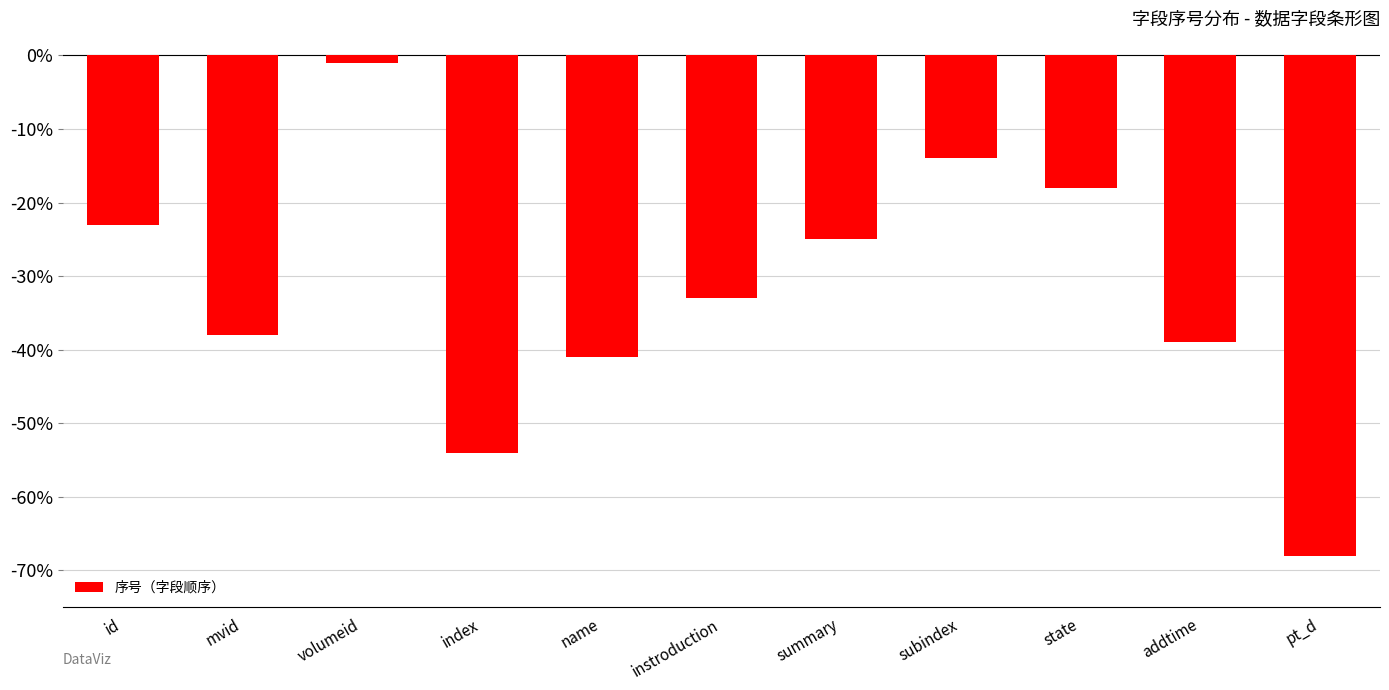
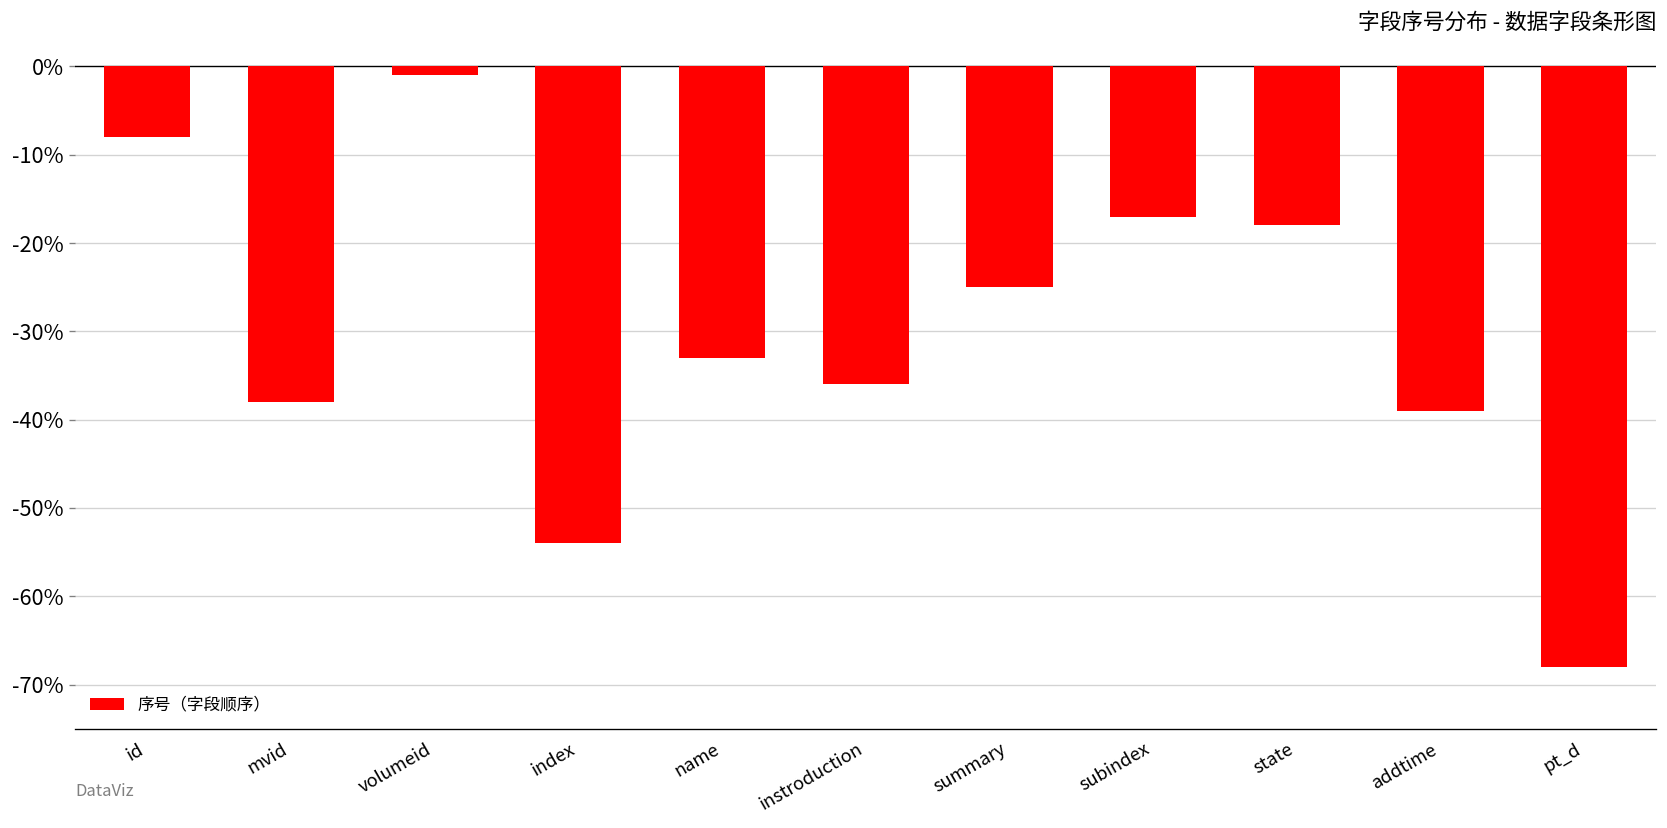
  {
-   "id": "-23%",
+   "id": "-8%",
    "mvid": "-38%",
    "volumeid": "-1%",
    "index": "-54%",
-   "name": "-41%",
-   "instroduction": "-33%",
+   "name": "-33%",
+   "instroduction": "-36%",
    "summary": "-25%",
-   "subindex": "-14%",
+   "subindex": "-17%",
    "state": "-18%",
    "addtime": "-39%",
    "pt_d": "-68%"
  }
